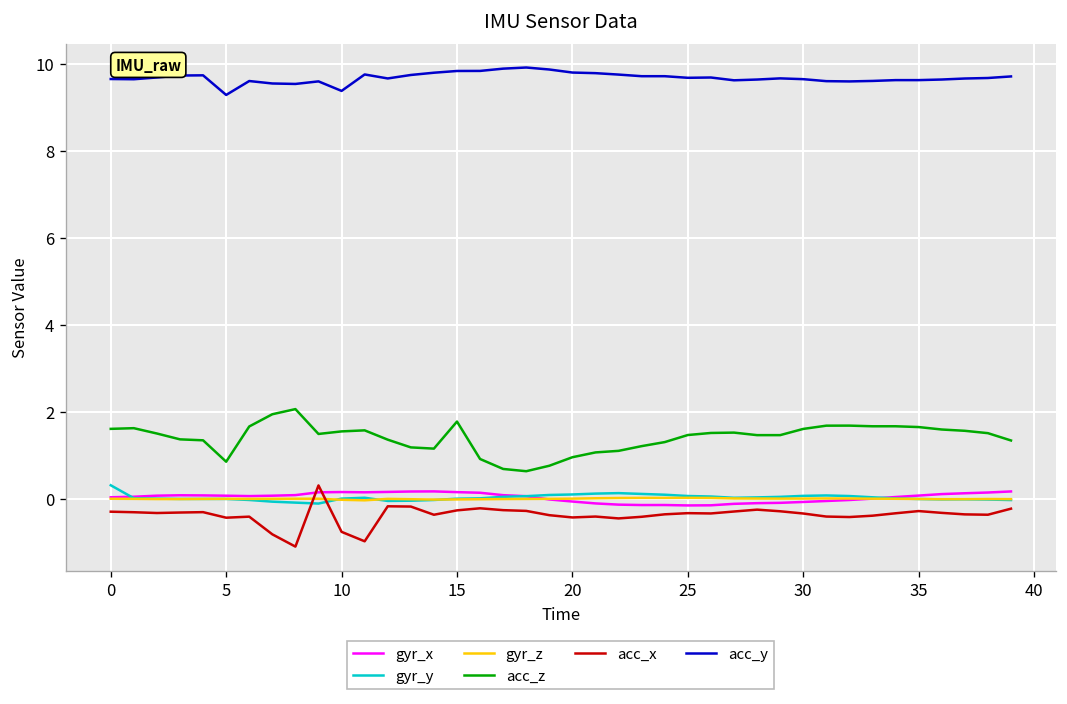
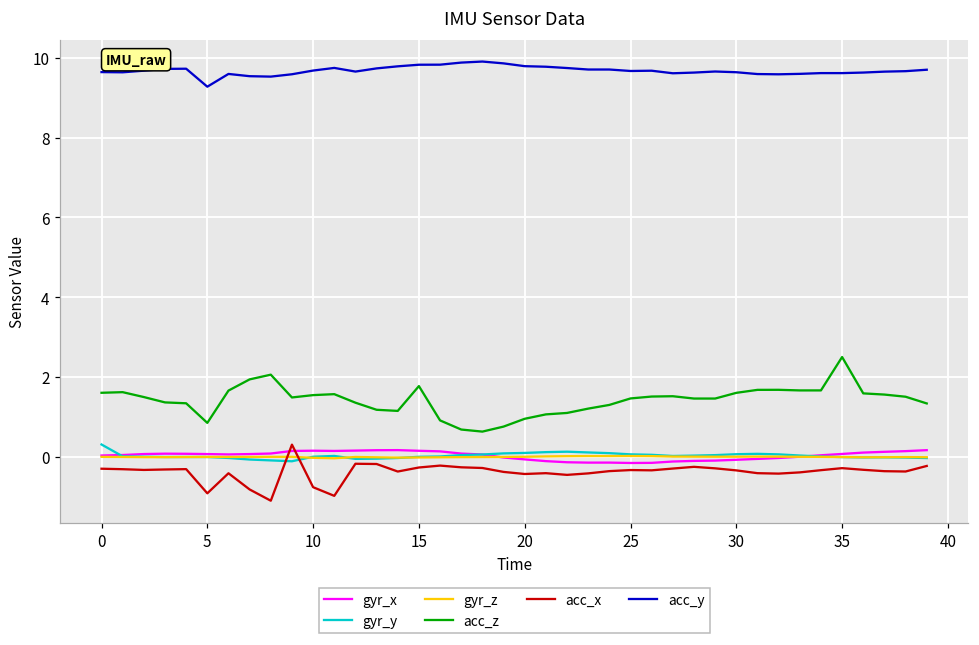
  {
    "gyr_x": {
      "5": 0.1,
      "10": 0.2,
      "15": 0.2,
      "25": -0.2,
      "30": -0.1,
      "35": 0.1
    },
    "gyr_y": {
      "0": 0.3,
      "20": 0.1
    },
    "acc_z": {
      "0": 1.6,
      "5": 0.8,
      "10": 1.5,
      "15": 1.8,
      "20": 1.0,
      "25": 1.5,
      "30": 1.6,
-     "35": 1.6
+     "35": 2.5
    },
    "acc_x": {
      "0": -0.3,
-     "5": -0.4,
+     "5": -0.9,
      "10": -0.8,
      "15": -0.3,
      "20": -0.4,
      "25": -0.3,
      "30": -0.3,
      "35": -0.3
    },
    "acc_y": {
      "0": 9.6,
      "5": 9.3,
-     "10": 9.4,
+     "10": 9.7,
      "15": 9.8,
      "20": 9.8,
      "25": 9.7,
      "30": 9.6,
      "35": 9.6
    }
  }
